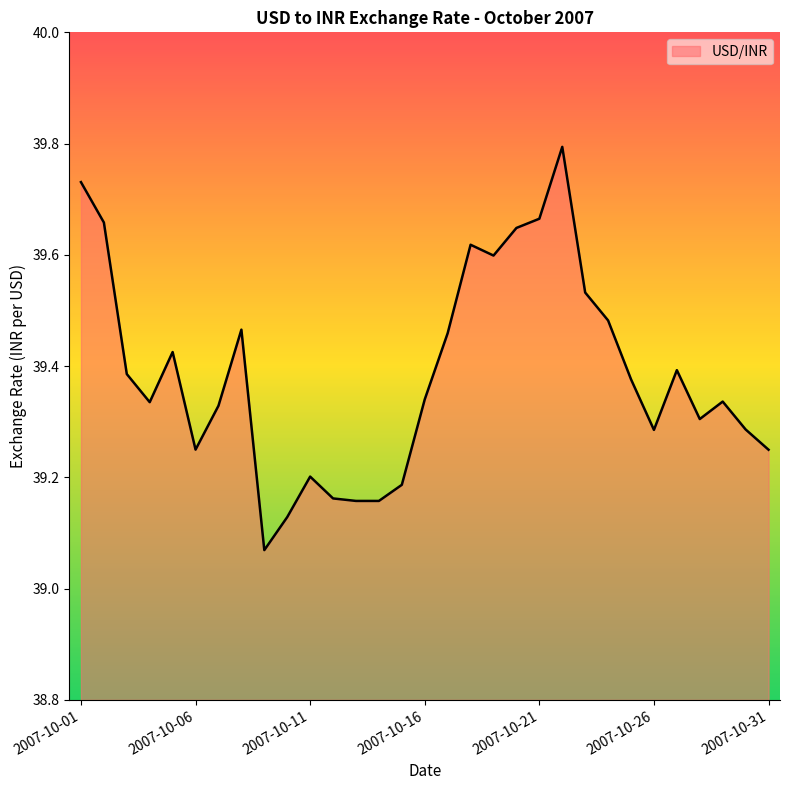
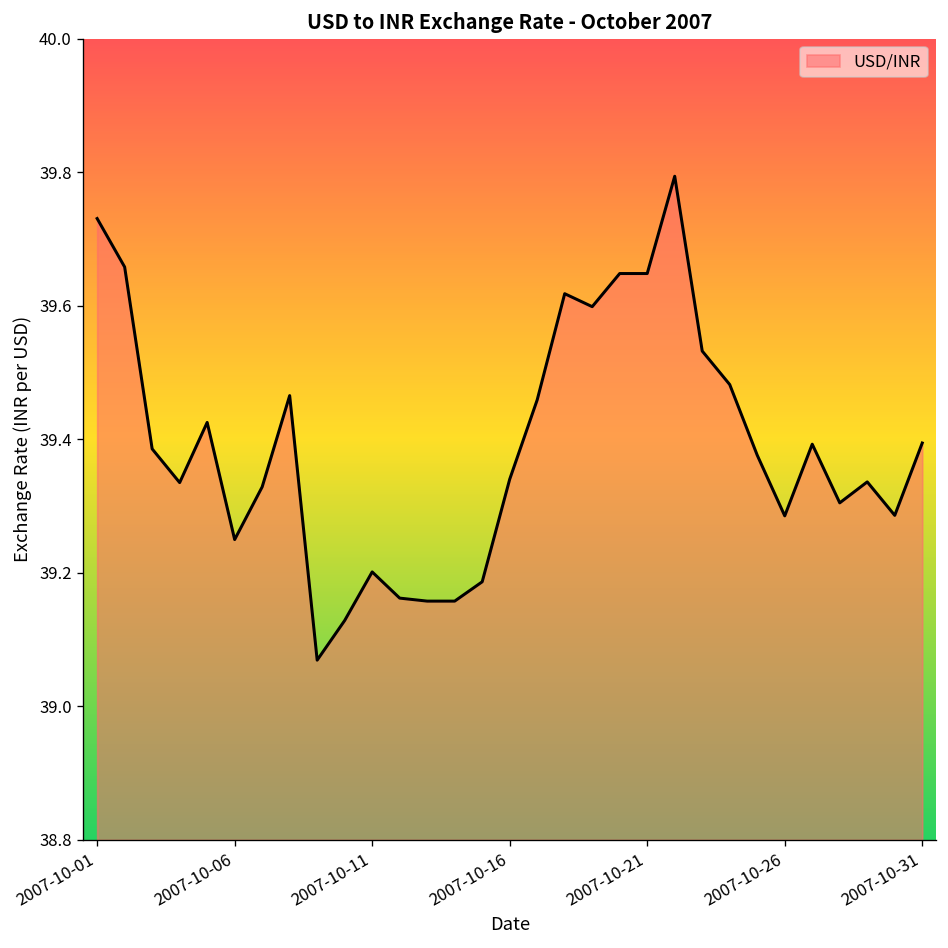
  {
    "2007-10-01": 39.73,
    "2007-10-06": 39.25,
    "2007-10-11": 39.20,
    "2007-10-16": 39.34,
-   "2007-10-21": 39.66,
+   "2007-10-21": 39.65,
    "2007-10-26": 39.29,
-   "2007-10-31": 39.25
+   "2007-10-31": 39.39
  }
